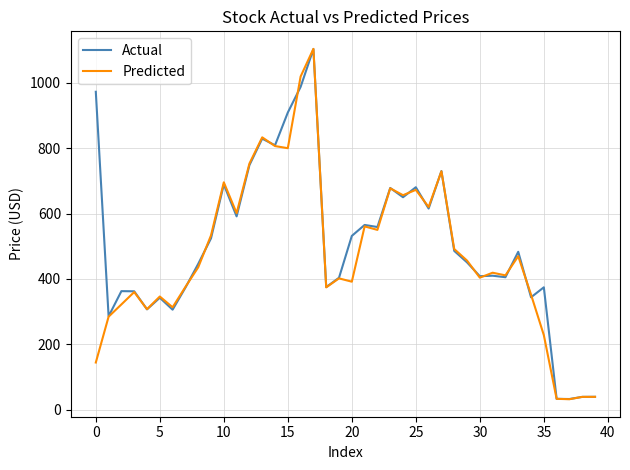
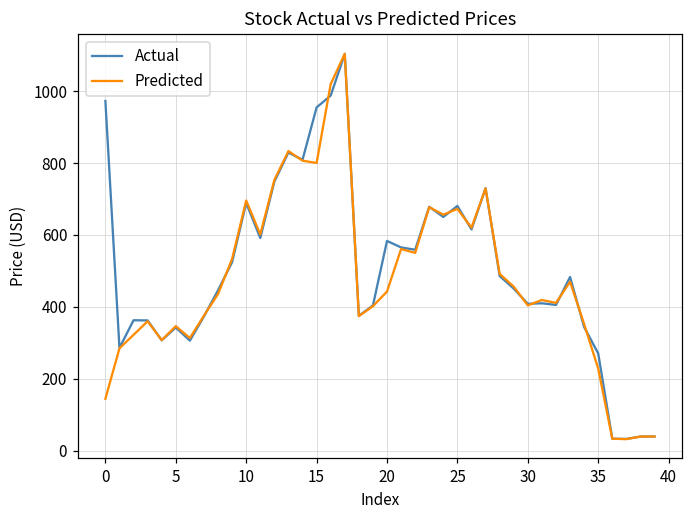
  {
    "Actual": {
      "0": 970,
-     "15": 910,
-     "20": 530,
+     "15": 950,
+     "20": 580,
      "25": 680,
-     "35": 370
+     "35": 270
    },
    "Predicted": {
      "0": 140,
      "15": 800,
-     "20": 390,
+     "20": 440,
      "25": 670,
      "35": 230
    }
  }
